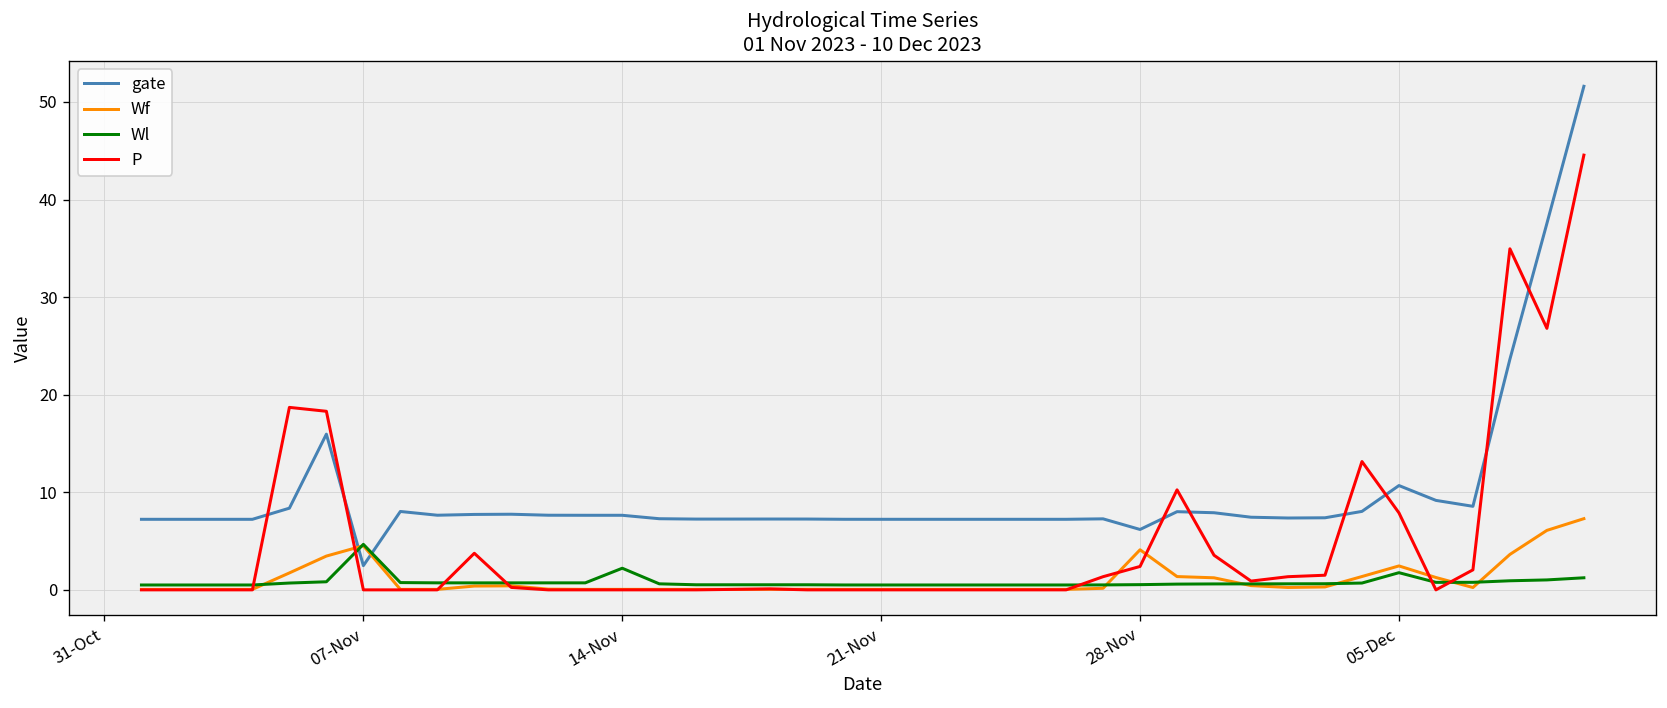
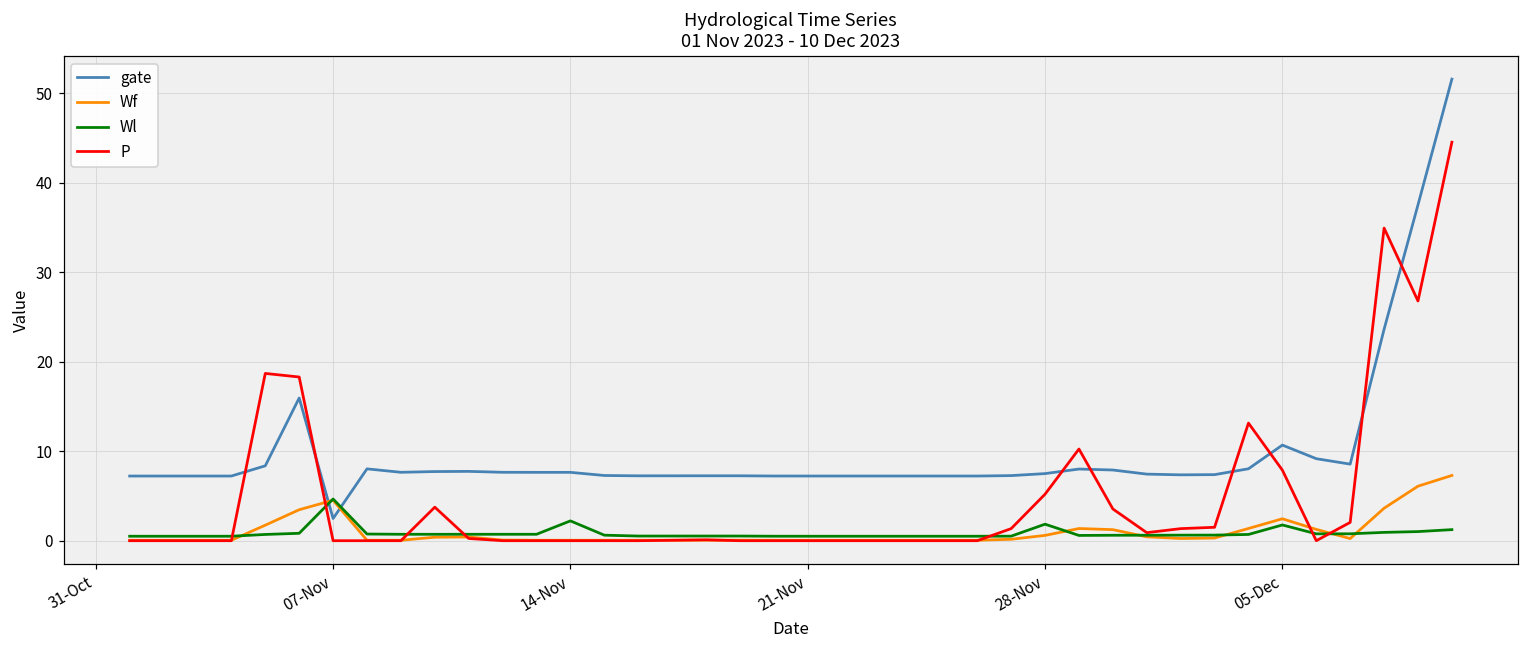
  {
    "gate": {
      "07-Nov": 2,
      "14-Nov": 8,
      "21-Nov": 7,
-     "28-Nov": 6,
+     "28-Nov": 8,
      "05-Dec": 11
    },
    "Wf": {
-     "28-Nov": 4,
+     "28-Nov": 1,
      "05-Dec": 2
    },
    "Wl": {
      "14-Nov": 2,
      "21-Nov": 1,
-     "28-Nov": 1,
+     "28-Nov": 2,
      "05-Dec": 2
    },
    "P": {
      "07-Nov": 0,
-     "28-Nov": 2,
+     "28-Nov": 5,
      "05-Dec": 8
    }
  }
